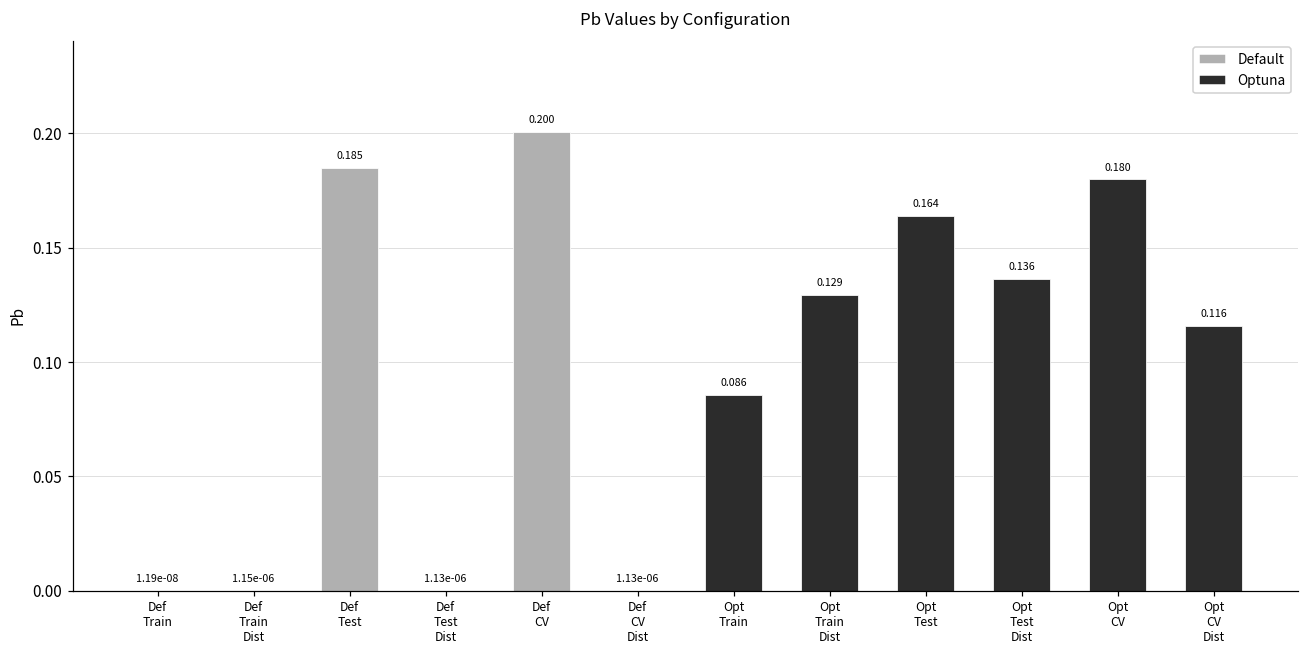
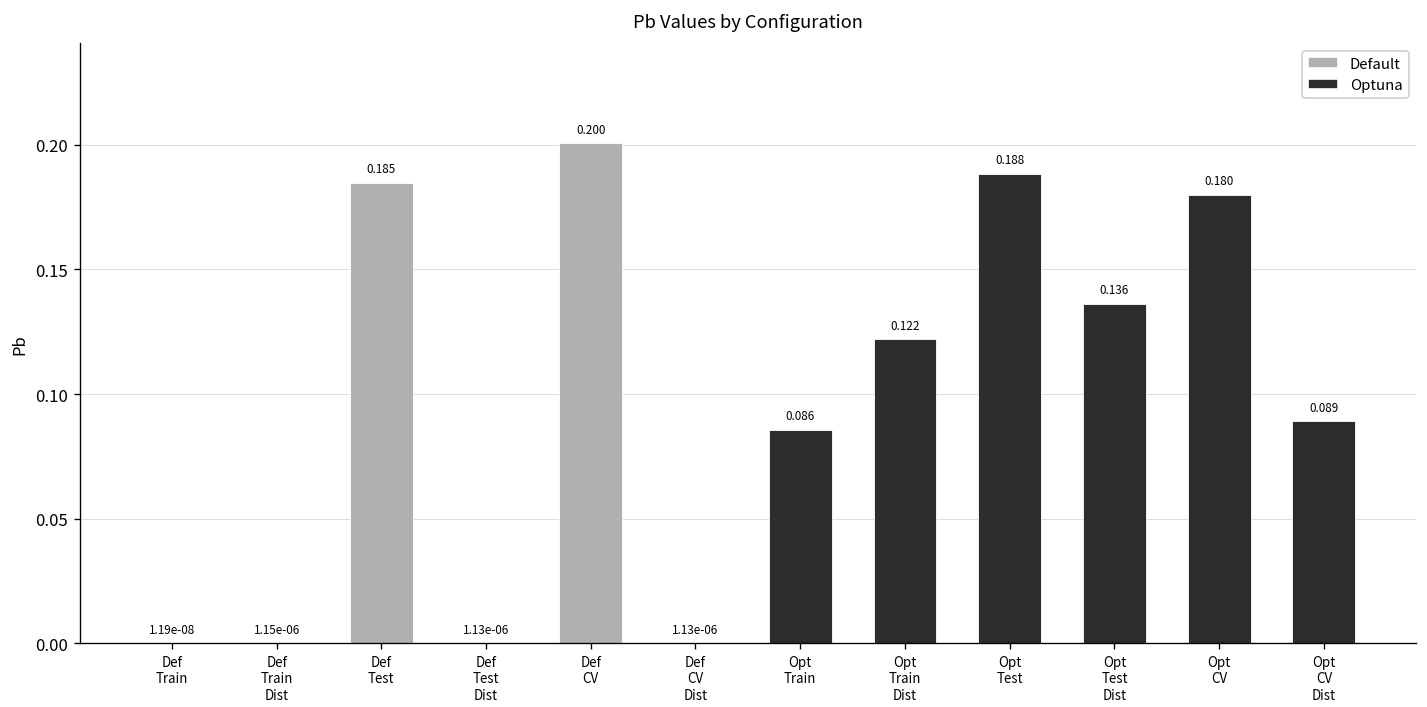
  {
    "Def Train": "1.19e-08",
    "Def Train Dist": "1.15e-06",
    "Def Test": "0.185",
    "Def Test Dist": "1.13e-06",
    "Def CV": "0.200",
    "Def CV Dist": "1.13e-06",
    "Opt Train": "0.086",
-   "Opt Train Dist": "0.129",
-   "Opt Test": "0.164",
+   "Opt Train Dist": "0.122",
+   "Opt Test": "0.188",
    "Opt Test Dist": "0.136",
    "Opt CV": "0.180",
-   "Opt CV Dist": "0.116"
+   "Opt CV Dist": "0.089"
  }
